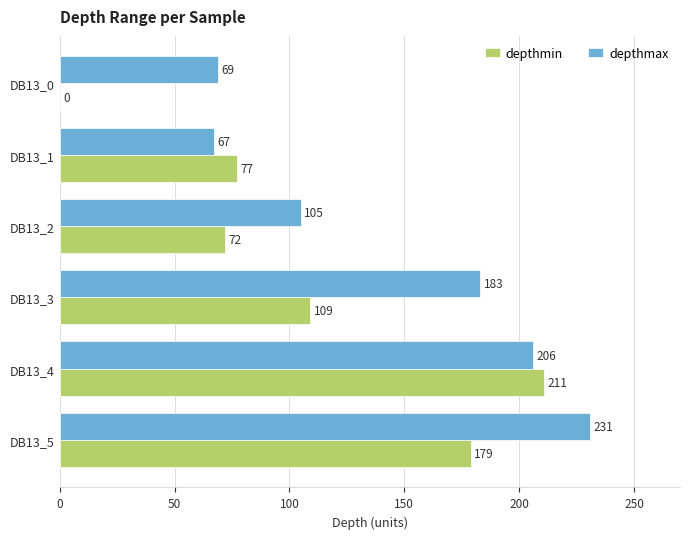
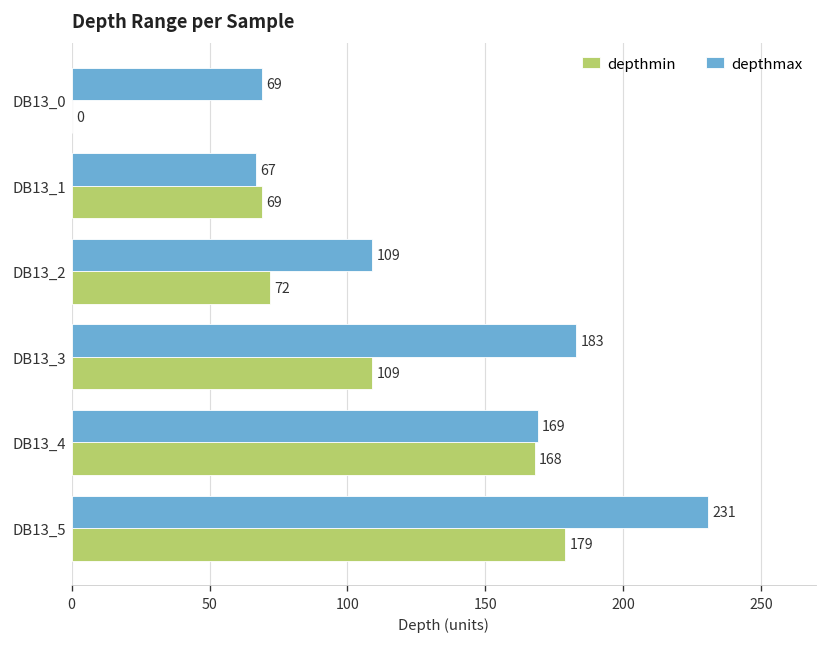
  {
    "depthmin": {
      "DB13_0": 0,
-     "DB13_1": 77,
+     "DB13_1": 69,
      "DB13_2": 72,
      "DB13_3": 109,
-     "DB13_4": 211,
+     "DB13_4": 168,
      "DB13_5": 179
    },
    "depthmax": {
      "DB13_0": 69,
      "DB13_1": 67,
-     "DB13_2": 105,
+     "DB13_2": 109,
      "DB13_3": 183,
-     "DB13_4": 206,
+     "DB13_4": 169,
      "DB13_5": 231
    }
  }
